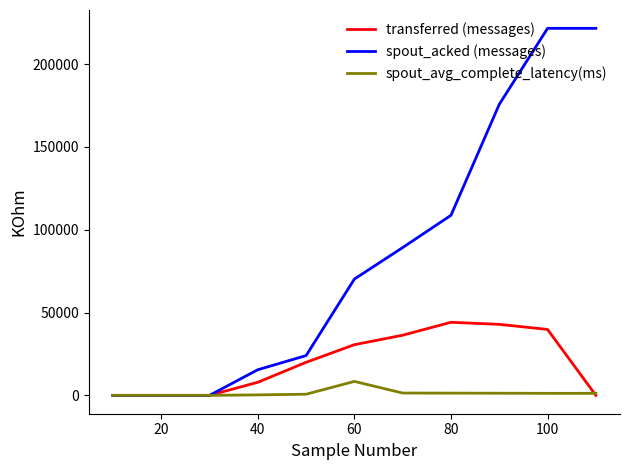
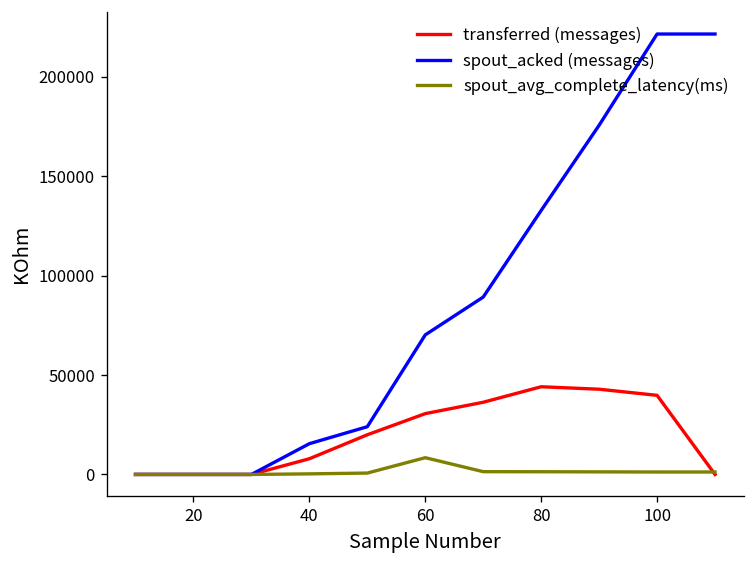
  {
    "transferred (messages)": {
      "40": 8000,
      "60": 31000,
      "80": 44000,
      "100": 40000
    },
    "spout_acked (messages)": {
      "40": 15000,
      "60": 70000,
-     "80": 109000,
+     "80": 133000,
      "100": 222000
    },
    "spout_avg_complete_latency(ms)": {
      "40": 0,
      "60": 8000,
      "80": 1000,
      "100": 1000
    }
  }
